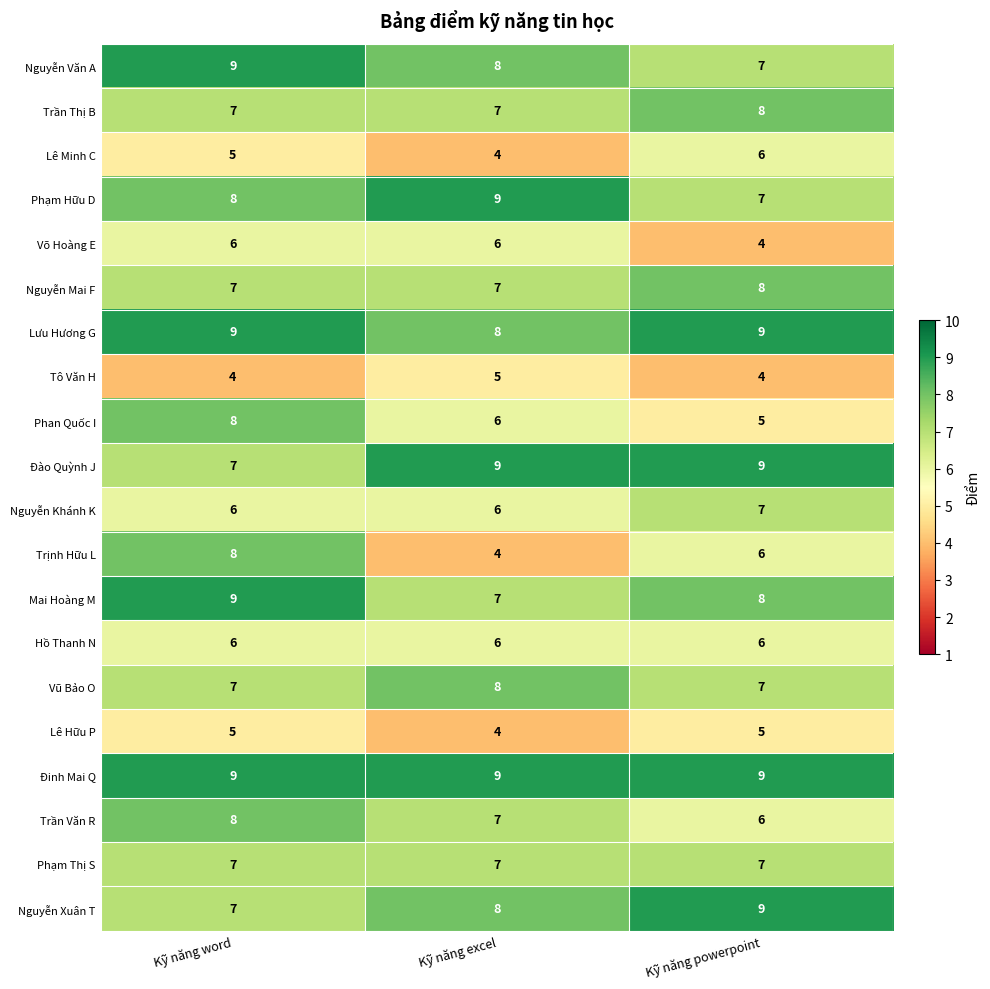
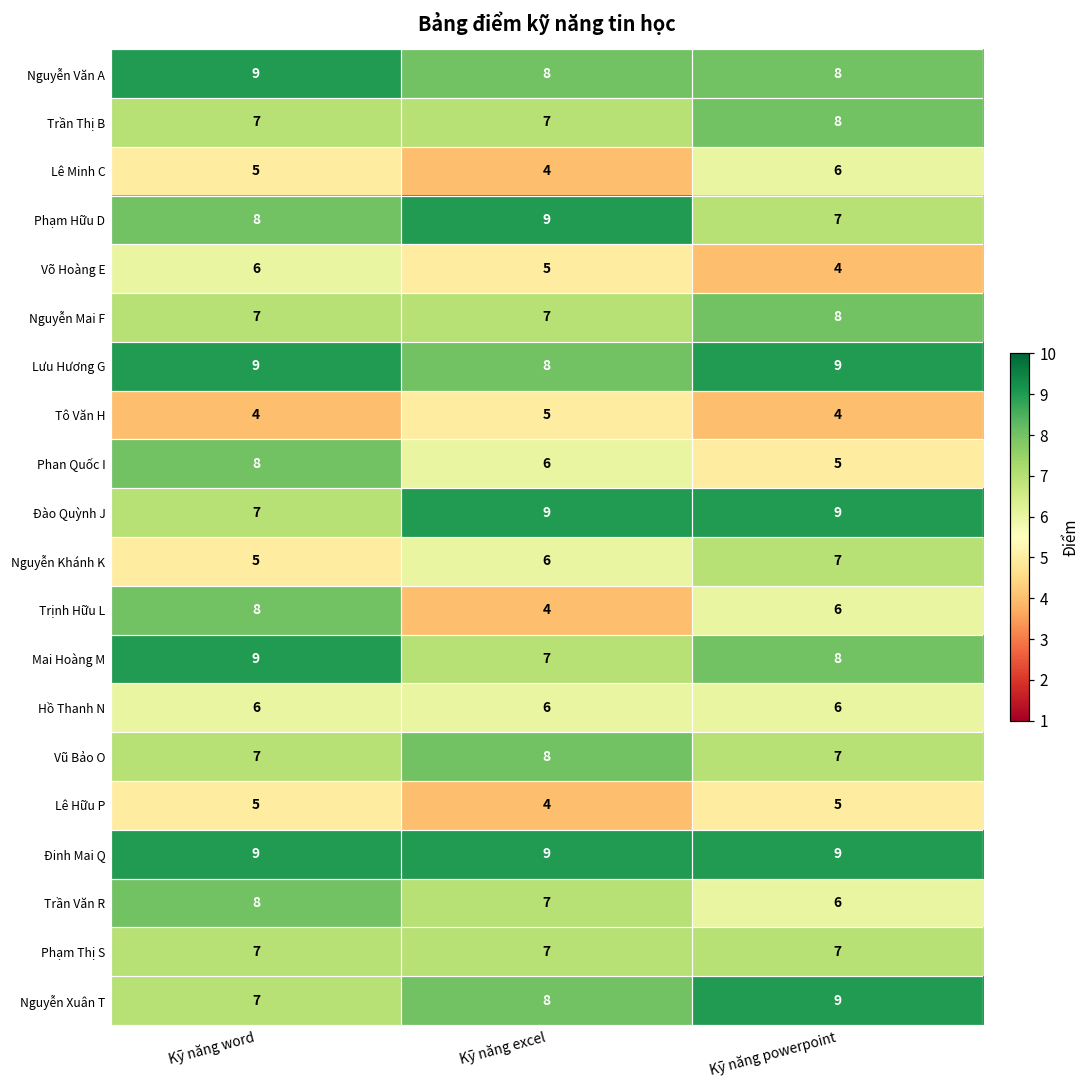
  {
    "Nguyễn Văn A": {
      "Kỹ năng word": 9,
      "Kỹ năng excel": 8,
-     "Kỹ năng powerpoint": 7
+     "Kỹ năng powerpoint": 8
    },
    "Trần Thị B": {
      "Kỹ năng word": 7,
      "Kỹ năng excel": 7,
      "Kỹ năng powerpoint": 8
    },
    "Lê Minh C": {
      "Kỹ năng word": 5,
      "Kỹ năng excel": 4,
      "Kỹ năng powerpoint": 6
    },
    "Phạm Hữu D": {
      "Kỹ năng word": 8,
      "Kỹ năng excel": 9,
      "Kỹ năng powerpoint": 7
    },
    "Võ Hoàng E": {
      "Kỹ năng word": 6,
-     "Kỹ năng excel": 6,
+     "Kỹ năng excel": 5,
      "Kỹ năng powerpoint": 4
    },
    "Nguyễn Mai F": {
      "Kỹ năng word": 7,
      "Kỹ năng excel": 7,
      "Kỹ năng powerpoint": 8
    },
    "Lưu Hương G": {
      "Kỹ năng word": 9,
      "Kỹ năng excel": 8,
      "Kỹ năng powerpoint": 9
    },
    "Tô Văn H": {
      "Kỹ năng word": 4,
      "Kỹ năng excel": 5,
      "Kỹ năng powerpoint": 4
    },
    "Phan Quốc I": {
      "Kỹ năng word": 8,
      "Kỹ năng excel": 6,
      "Kỹ năng powerpoint": 5
    },
    "Đào Quỳnh J": {
      "Kỹ năng word": 7,
      "Kỹ năng excel": 9,
      "Kỹ năng powerpoint": 9
    },
    "Nguyễn Khánh K": {
-     "Kỹ năng word": 6,
+     "Kỹ năng word": 5,
      "Kỹ năng excel": 6,
      "Kỹ năng powerpoint": 7
    },
    "Trịnh Hữu L": {
      "Kỹ năng word": 8,
      "Kỹ năng excel": 4,
      "Kỹ năng powerpoint": 6
    },
    "Mai Hoàng M": {
      "Kỹ năng word": 9,
      "Kỹ năng excel": 7,
      "Kỹ năng powerpoint": 8
    },
    "Hồ Thanh N": {
      "Kỹ năng word": 6,
      "Kỹ năng excel": 6,
      "Kỹ năng powerpoint": 6
    },
    "Vũ Bảo O": {
      "Kỹ năng word": 7,
      "Kỹ năng excel": 8,
      "Kỹ năng powerpoint": 7
    },
    "Lê Hữu P": {
      "Kỹ năng word": 5,
      "Kỹ năng excel": 4,
      "Kỹ năng powerpoint": 5
    },
    "Đinh Mai Q": {
      "Kỹ năng word": 9,
      "Kỹ năng excel": 9,
      "Kỹ năng powerpoint": 9
    },
    "Trần Văn R": {
      "Kỹ năng word": 8,
      "Kỹ năng excel": 7,
      "Kỹ năng powerpoint": 6
    },
    "Phạm Thị S": {
      "Kỹ năng word": 7,
      "Kỹ năng excel": 7,
      "Kỹ năng powerpoint": 7
    },
    "Nguyễn Xuân T": {
      "Kỹ năng word": 7,
      "Kỹ năng excel": 8,
      "Kỹ năng powerpoint": 9
    }
  }
